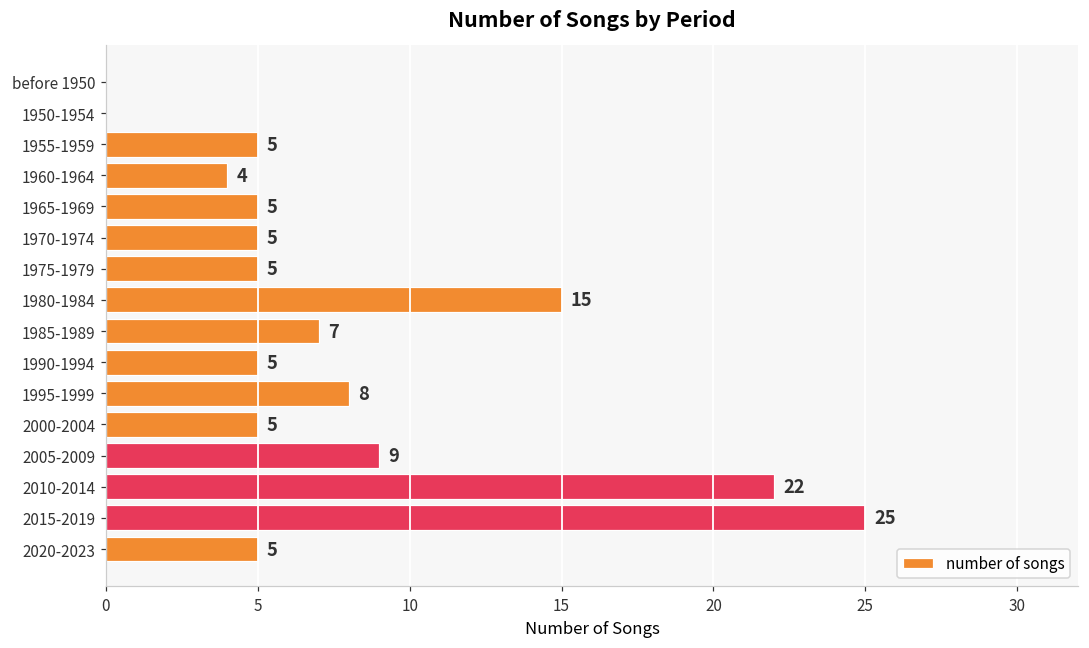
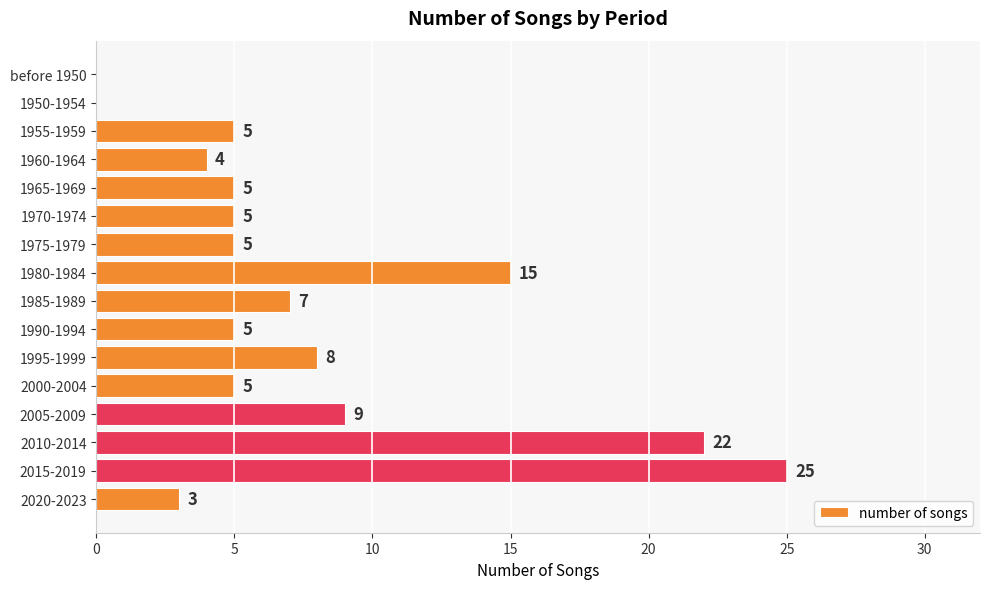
  {
    "1955-1959": 5,
    "1960-1964": 4,
    "1965-1969": 5,
    "1970-1974": 5,
    "1975-1979": 5,
    "1980-1984": 15,
    "1985-1989": 7,
    "1990-1994": 5,
    "1995-1999": 8,
    "2000-2004": 5,
    "2005-2009": 9,
    "2010-2014": 22,
    "2015-2019": 25,
-   "2020-2023": 5
+   "2020-2023": 3
  }
